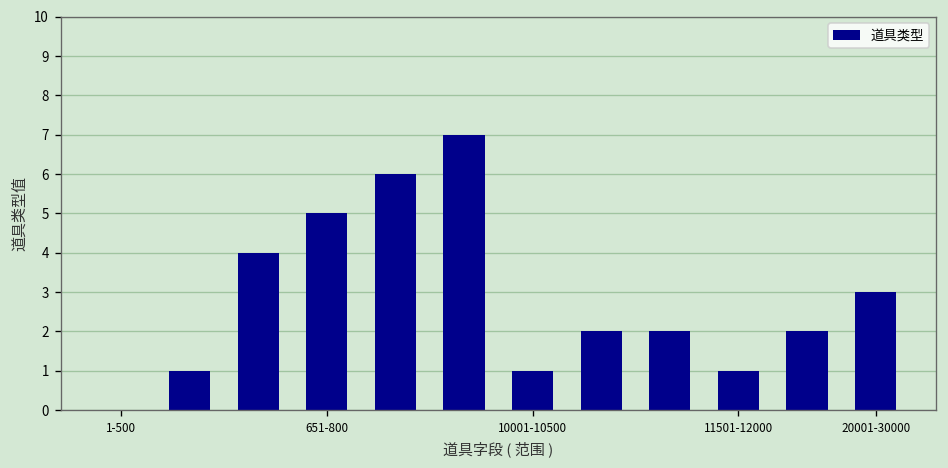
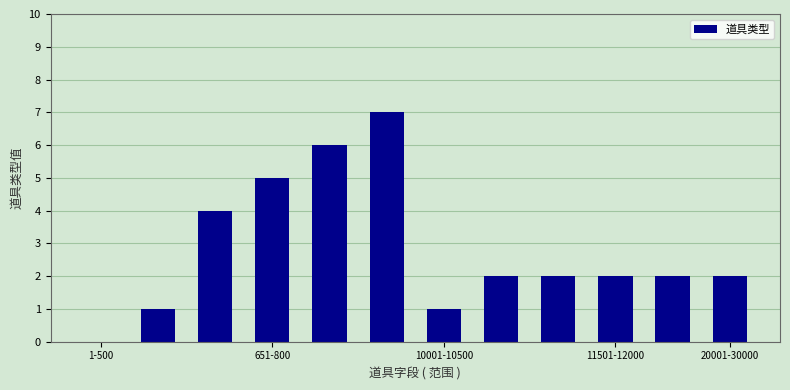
  {
    "1-500": 0,
    "651-800": 5,
    "10001-10500": 1,
-   "11501-12000": 1,
-   "20001-30000": 3
+   "11501-12000": 2,
+   "20001-30000": 2
  }
